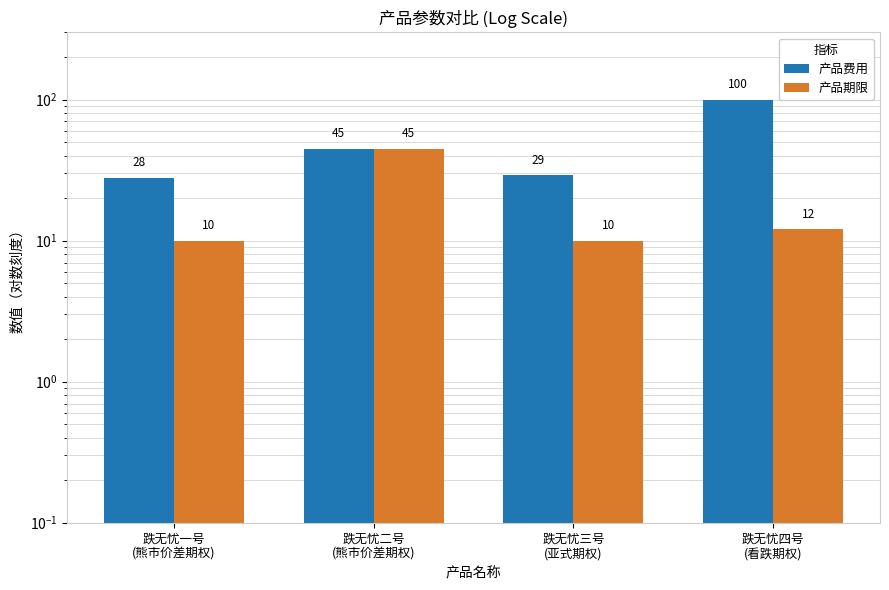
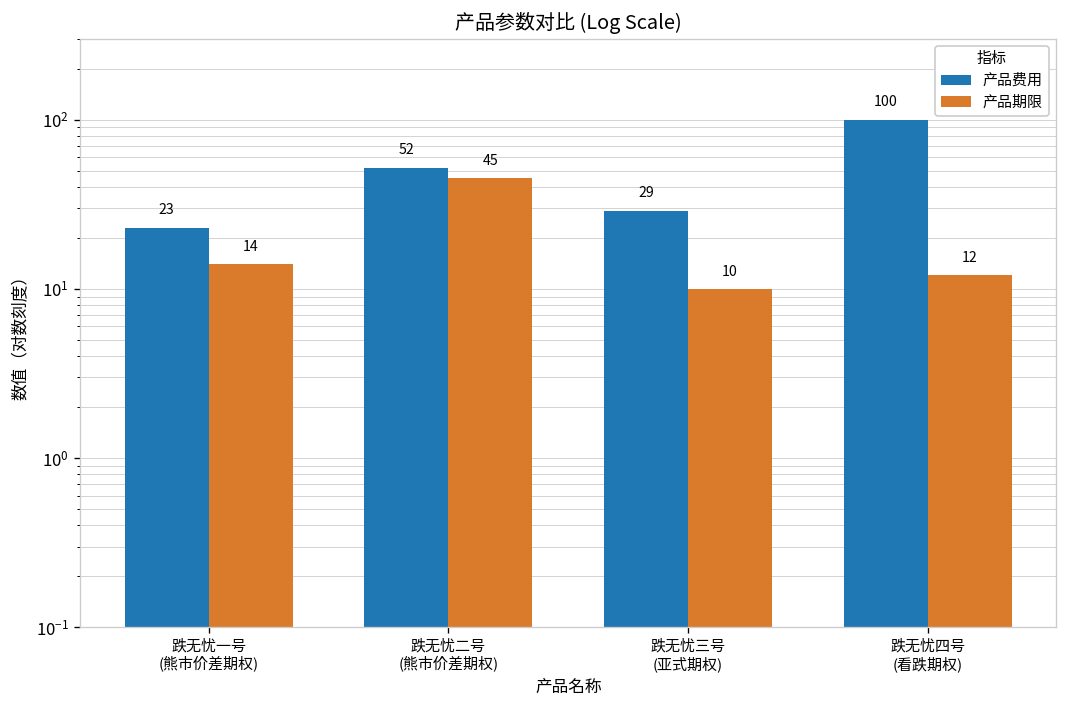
  {
    "产品费用": {
-     "跌无忧一号 (熊市价差期权)": 28,
-     "跌无忧二号 (熊市价差期权)": 45,
+     "跌无忧一号 (熊市价差期权)": 23,
+     "跌无忧二号 (熊市价差期权)": 52,
      "跌无忧三号 (亚式期权)": 29,
      "跌无忧四号 (看跌期权)": 100
    },
    "产品期限": {
-     "跌无忧一号 (熊市价差期权)": 10,
+     "跌无忧一号 (熊市价差期权)": 14,
      "跌无忧二号 (熊市价差期权)": 45,
      "跌无忧三号 (亚式期权)": 10,
      "跌无忧四号 (看跌期权)": 12
    }
  }
